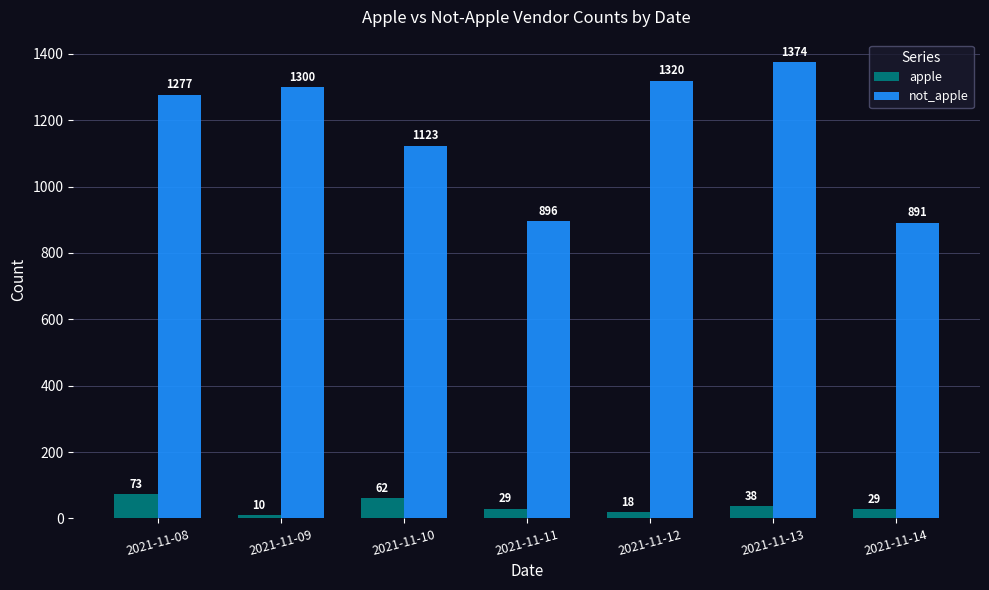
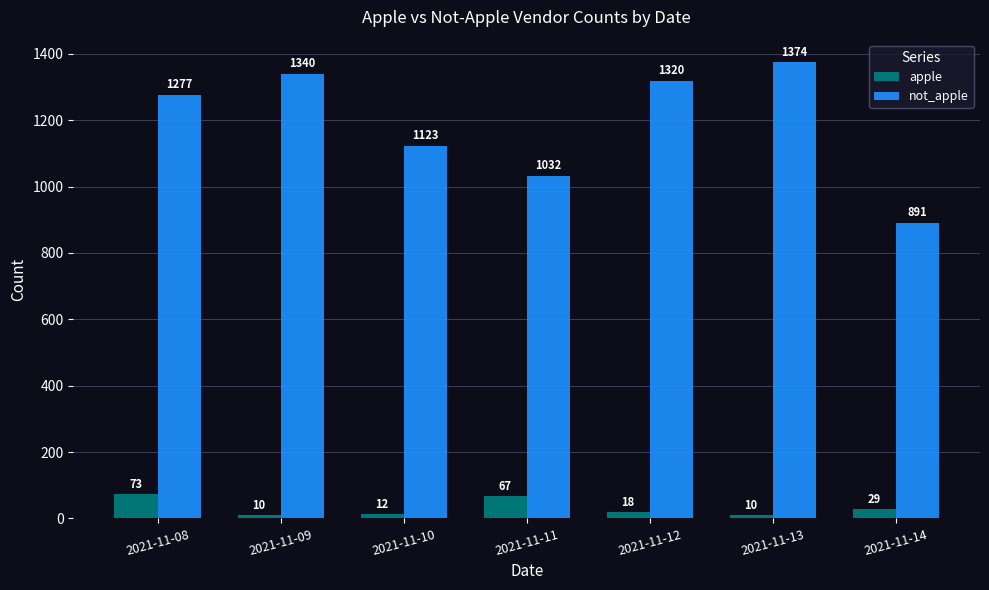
  {
    "apple": {
      "2021-11-08": 73,
      "2021-11-09": 10,
-     "2021-11-10": 62,
-     "2021-11-11": 29,
+     "2021-11-10": 12,
+     "2021-11-11": 67,
      "2021-11-12": 18,
-     "2021-11-13": 38,
+     "2021-11-13": 10,
      "2021-11-14": 29
    },
    "not_apple": {
      "2021-11-08": 1277,
-     "2021-11-09": 1300,
+     "2021-11-09": 1340,
      "2021-11-10": 1123,
-     "2021-11-11": 896,
+     "2021-11-11": 1032,
      "2021-11-12": 1320,
      "2021-11-13": 1374,
      "2021-11-14": 891
    }
  }
